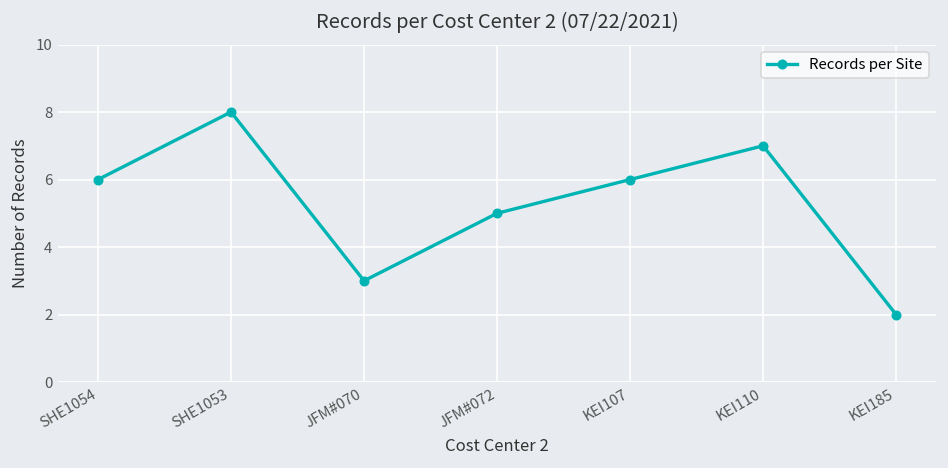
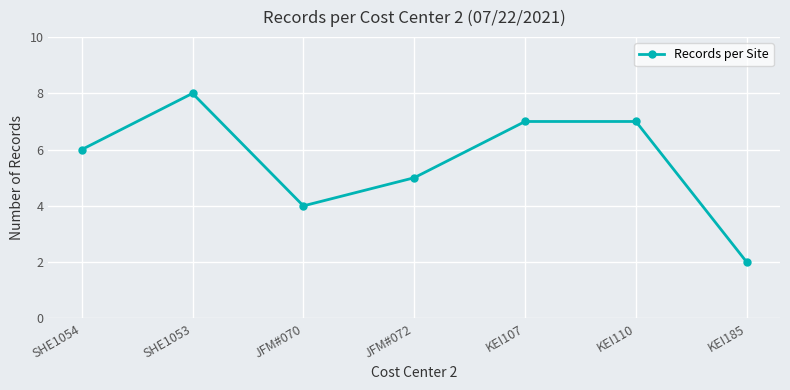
  {
    "SHE1054": 6,
    "SHE1053": 8,
-   "JFM#070": 3,
+   "JFM#070": 4,
    "JFM#072": 5,
-   "KEI107": 6,
+   "KEI107": 7,
    "KEI110": 7,
    "KEI185": 2
  }
